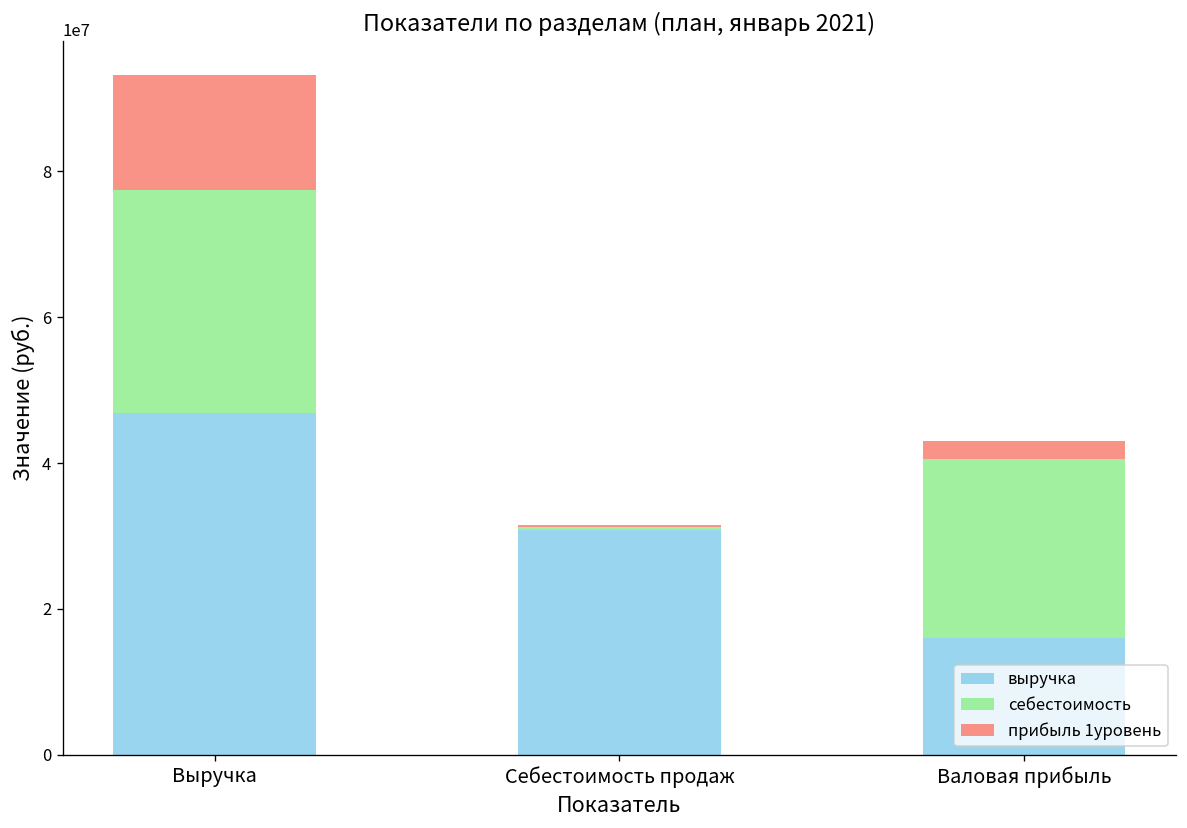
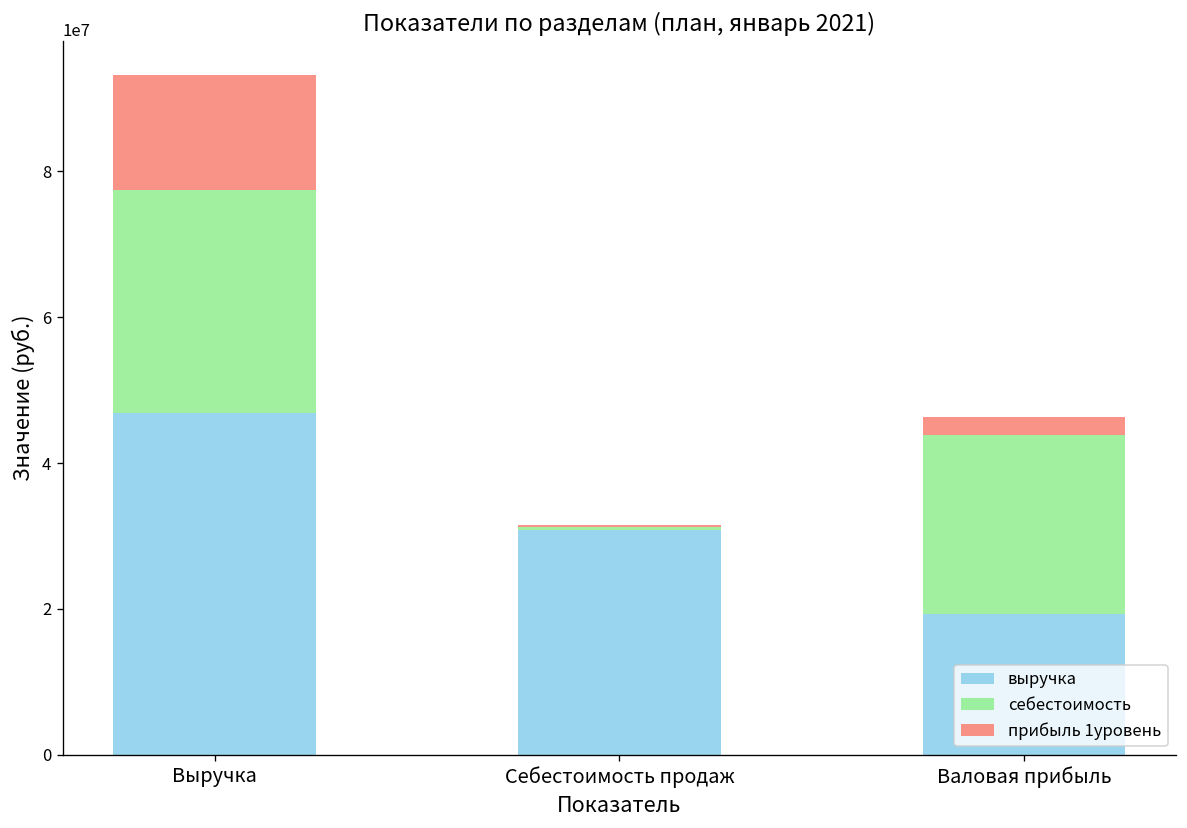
  {
    "выручка": {
      "Выручка": 47000000,
      "Себестоимость продаж": 31000000,
-     "Валовая прибыль": 16000000
+     "Валовая прибыль": 19000000
    },
    "себестоимость": {
      "Выручка": 31000000,
      "Валовая прибыль": 25000000
    },
    "прибыль 1уровень": {
      "Выручка": 16000000,
      "Валовая прибыль": 2000000
    }
  }
